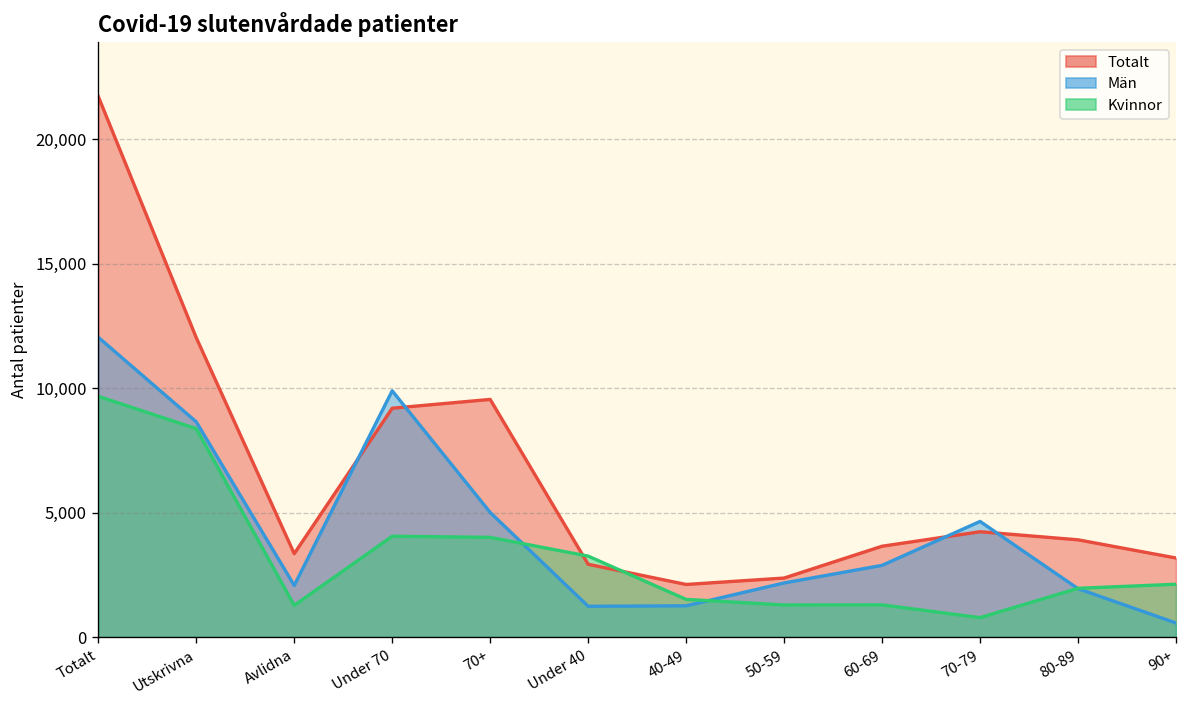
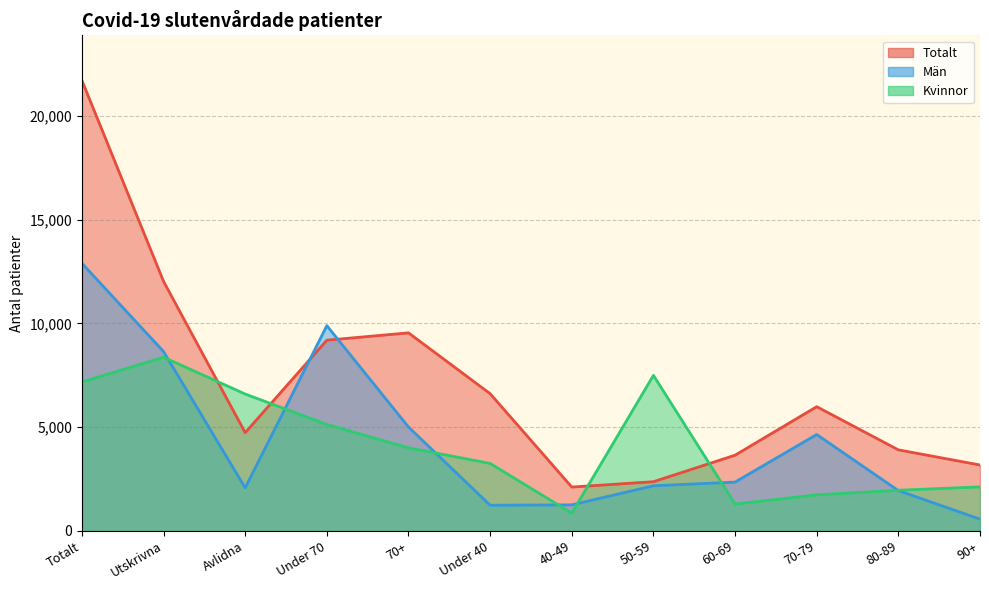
  {
    "Totalt": {
      "Totalt": "21,700",
      "Utskrivna": "12,000",
-     "Avlidna": "3,400",
+     "Avlidna": "4,700",
      "Under 70": "9,200",
      "70+": "9,500",
-     "Under 40": "2,900",
+     "Under 40": "6,600",
      "40-49": "2,100",
      "50-59": "2,400",
      "60-69": "3,700",
-     "70-79": "4,200",
+     "70-79": "6,000",
      "80-89": "3,900",
      "90+": "3,200"
    },
    "Män": {
-     "Totalt": "12,000",
+     "Totalt": "12,900",
      "Utskrivna": "8,600",
      "Avlidna": "2,100",
      "Under 70": "9,900",
      "70+": "5,000",
      "Under 40": "1,200",
      "40-49": "1,300",
      "50-59": "2,200",
-     "60-69": "2,900",
+     "60-69": "2,400",
      "70-79": "4,600",
      "90+": "600"
    },
    "Kvinnor": {
-     "Totalt": "9,700",
+     "Totalt": "7,200",
      "Utskrivna": "8,400",
-     "Avlidna": "1,300",
-     "Under 70": "4,100",
+     "Avlidna": "6,600",
+     "Under 70": "5,100",
      "70+": "4,000",
      "Under 40": "3,300",
-     "40-49": "1,500",
-     "50-59": "1,300",
+     "40-49": "900",
+     "50-59": "7,500",
      "60-69": "1,300",
-     "70-79": "800",
+     "70-79": "1,700",
      "90+": "2,100"
    }
  }
